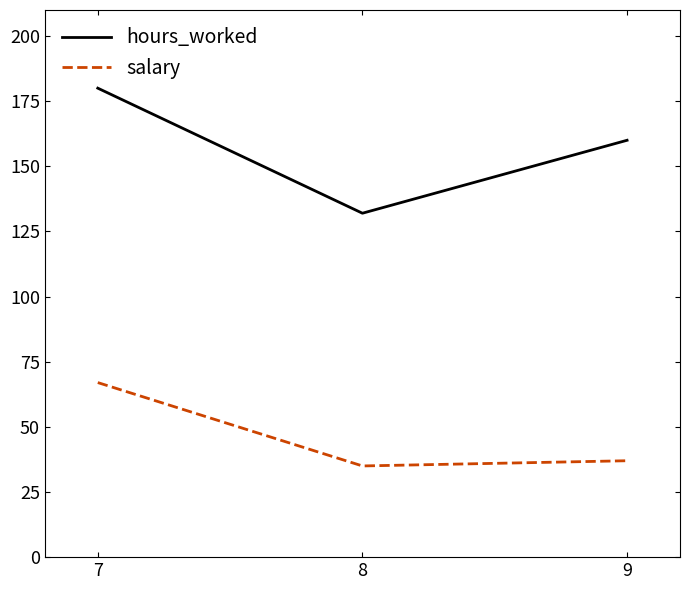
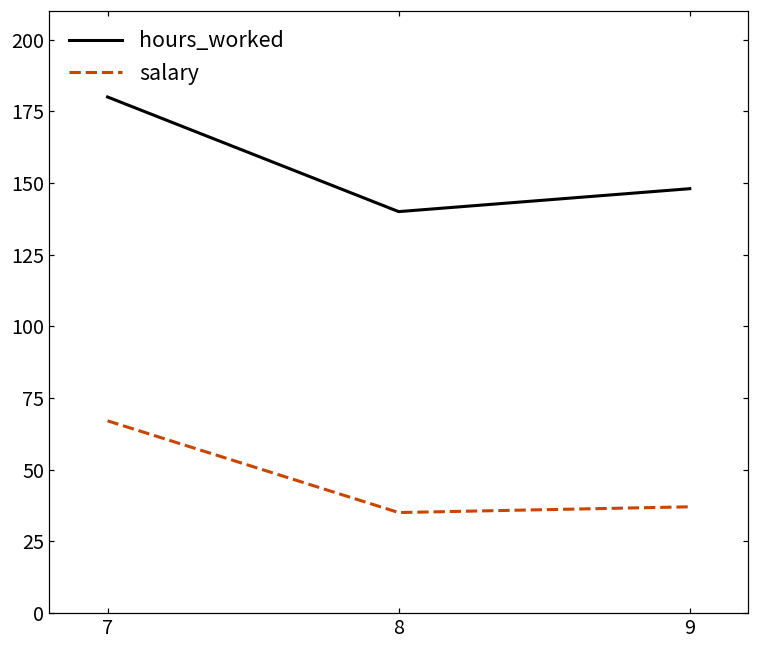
  {
    "hours_worked": {
      "7": 180,
-     "8": 132,
-     "9": 160
+     "8": 140,
+     "9": 148
    },
    "salary": {
      "7": 67,
      "8": 35,
      "9": 37
    }
  }
